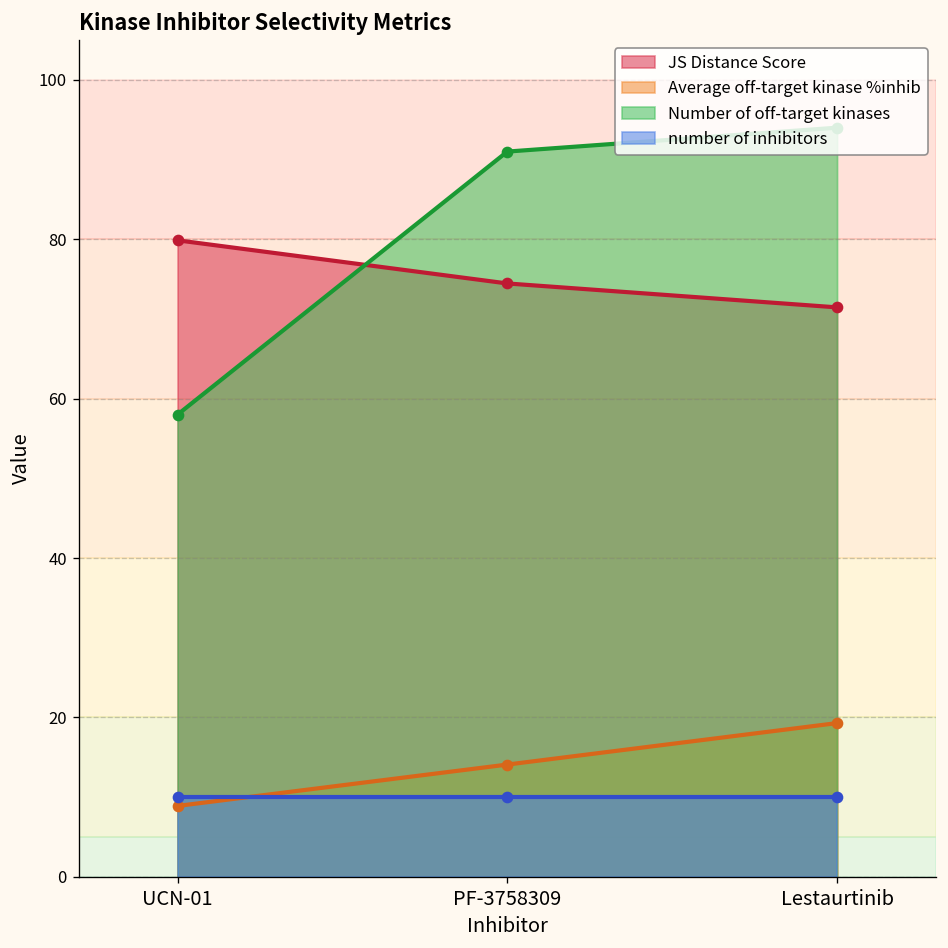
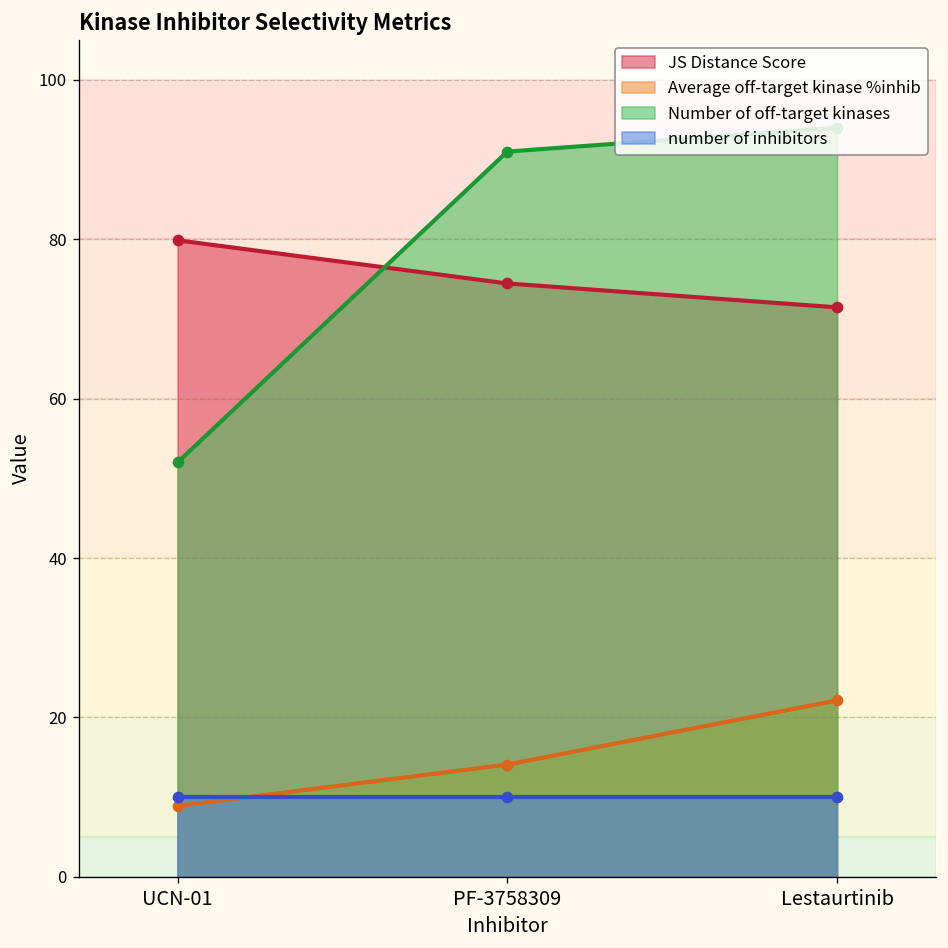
  {
    "JS Distance Score": {
      "UCN-01": 80,
      "PF-3758309": 74,
      "Lestaurtinib": 71
    },
    "Average off-target kinase %inhib": {
      "UCN-01": 9,
      "PF-3758309": 14,
-     "Lestaurtinib": 19
+     "Lestaurtinib": 22
    },
    "Number of off-target kinases": {
-     "UCN-01": 58,
+     "UCN-01": 52,
      "PF-3758309": 91
    },
    "number of inhibitors": {
      "UCN-01": 10,
      "PF-3758309": 10,
      "Lestaurtinib": 10
    }
  }
